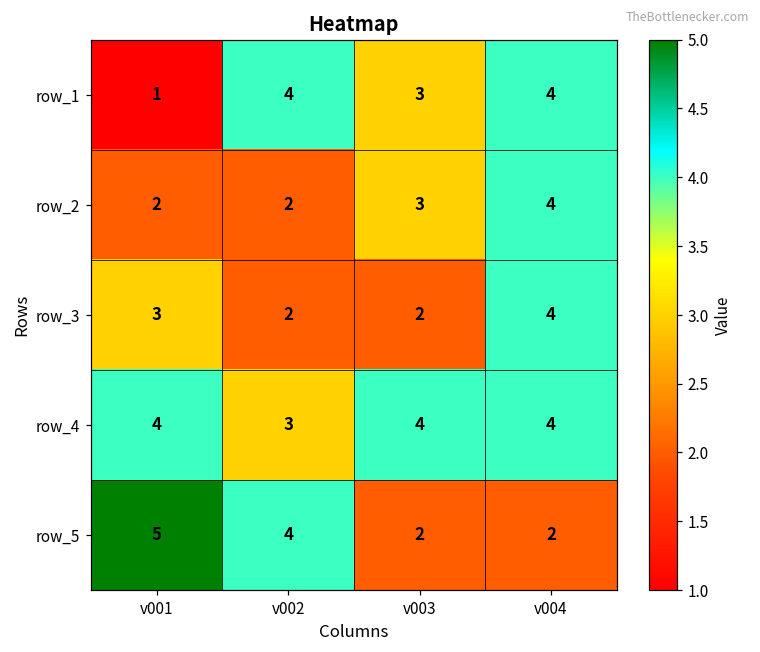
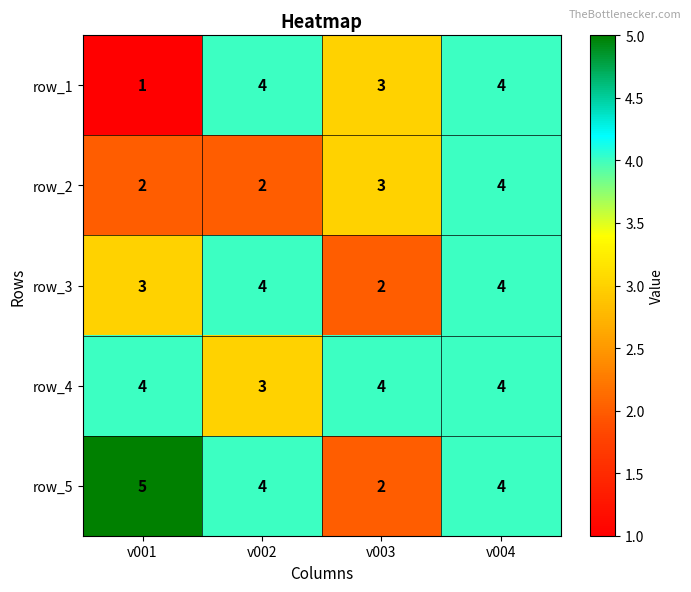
  {
    "row_1": {
      "v001": 1,
      "v002": 4,
      "v003": 3,
      "v004": 4
    },
    "row_2": {
      "v001": 2,
      "v002": 2,
      "v003": 3,
      "v004": 4
    },
    "row_3": {
      "v001": 3,
-     "v002": 2,
+     "v002": 4,
      "v003": 2,
      "v004": 4
    },
    "row_4": {
      "v001": 4,
      "v002": 3,
      "v003": 4,
      "v004": 4
    },
    "row_5": {
      "v001": 5,
      "v002": 4,
      "v003": 2,
-     "v004": 2
+     "v004": 4
    }
  }
